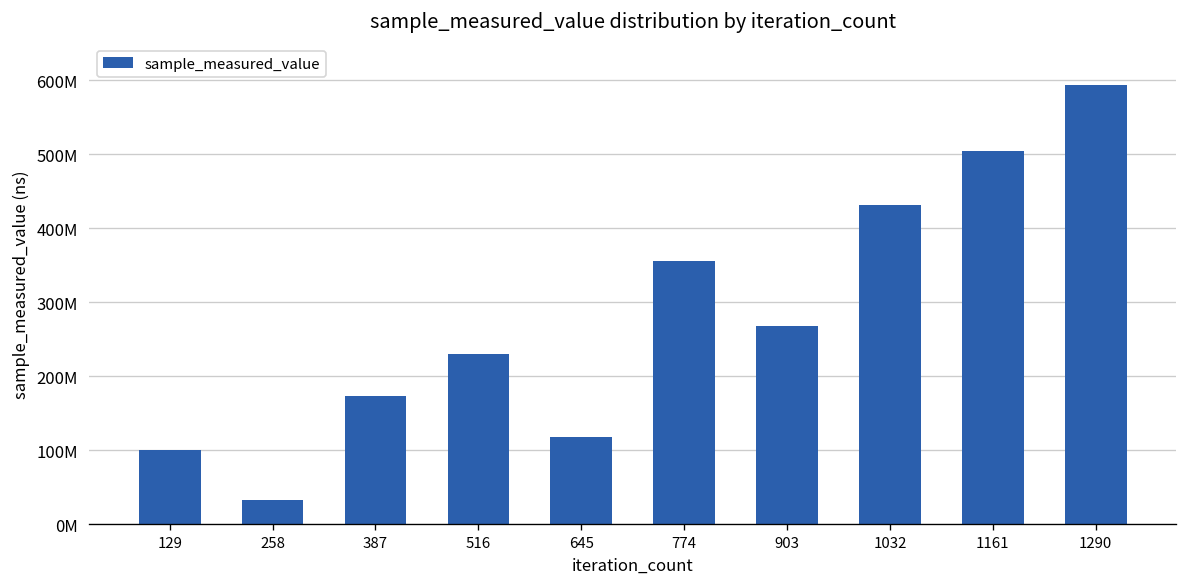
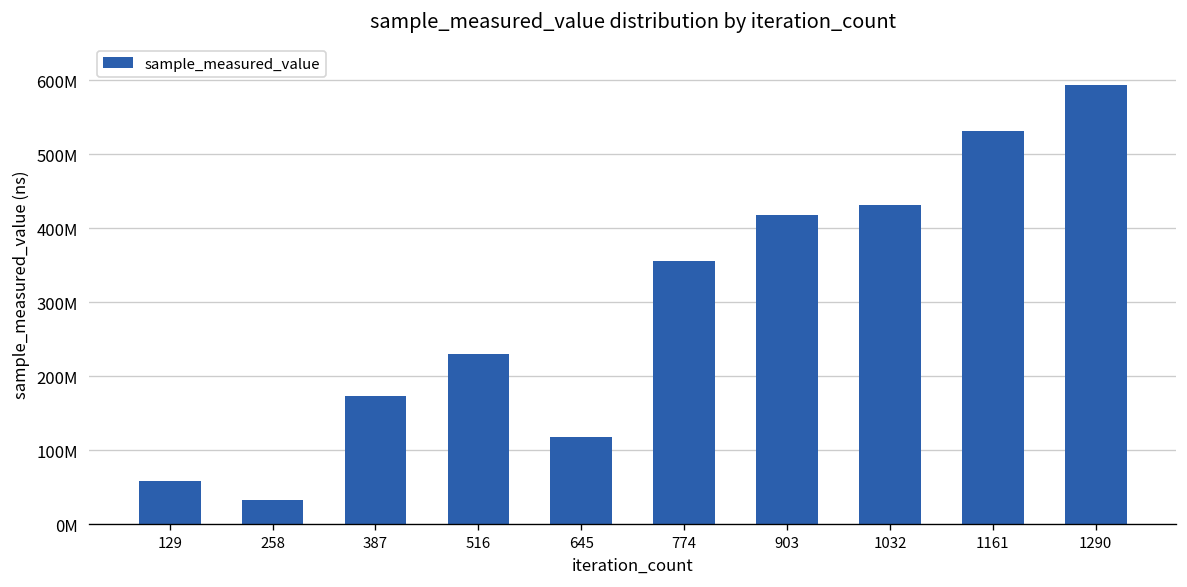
  {
-   "129": 100000000,
+   "129": 60000000,
    "258": 30000000,
    "387": 170000000,
    "516": 230000000,
    "645": 120000000,
    "774": 360000000,
-   "903": 270000000,
+   "903": 420000000,
    "1032": 430000000,
-   "1161": 500000000,
+   "1161": 530000000,
    "1290": 590000000
  }
